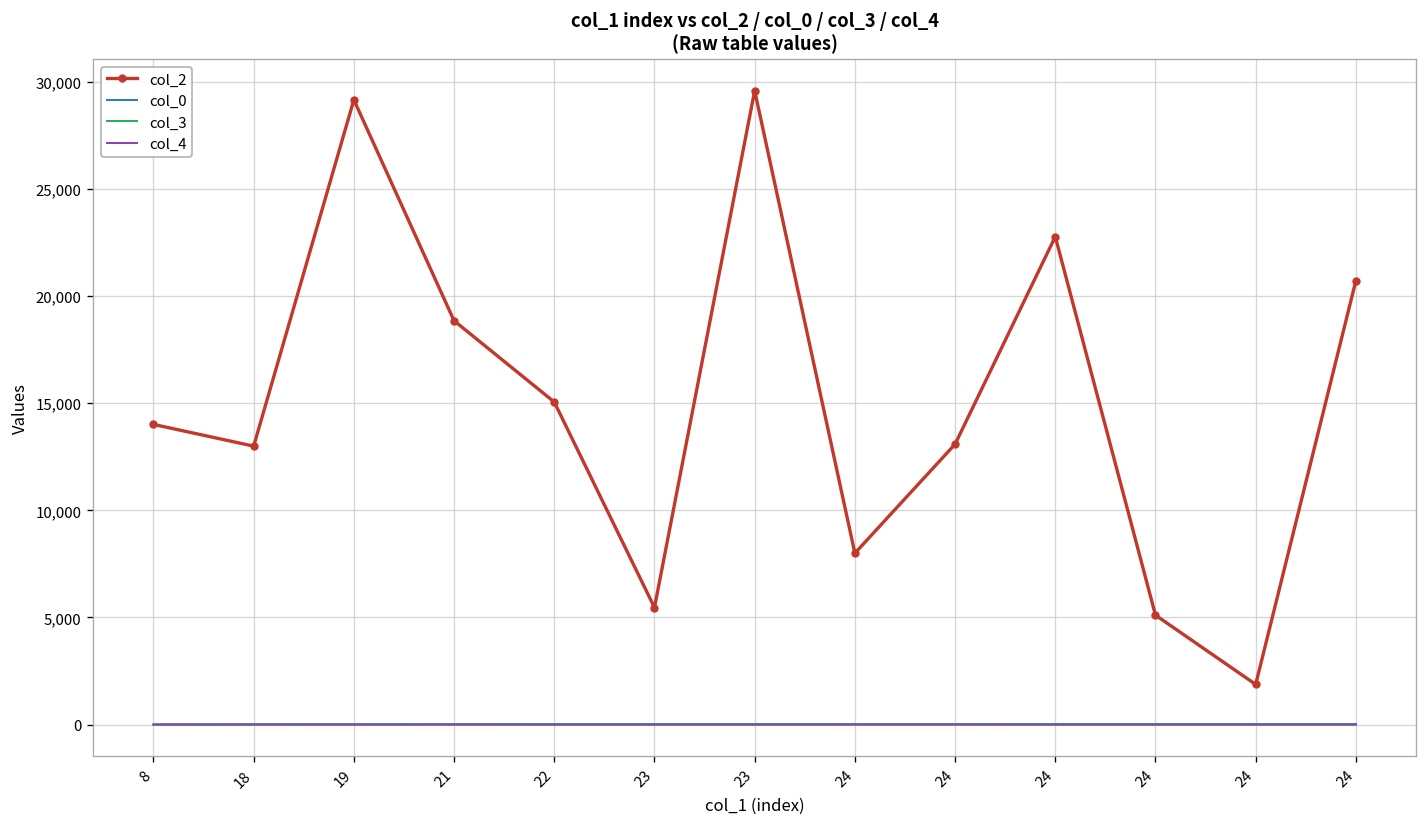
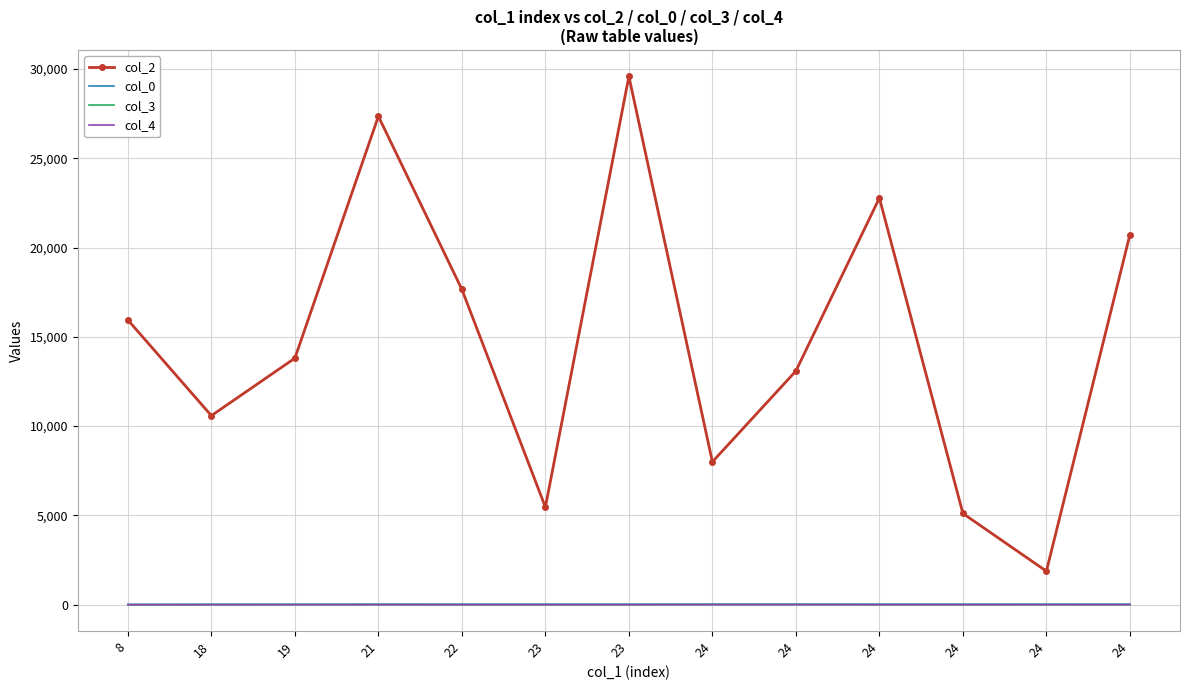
  {
    "col_2": {
-     "8": "14,000",
-     "18": "13,000",
-     "19": "29,200",
-     "21": "18,900",
-     "22": "15,100"
+     "8": "15,900",
+     "18": "10,600",
+     "19": "13,800",
+     "21": "27,400",
+     "22": "17,700"
    }
  }
